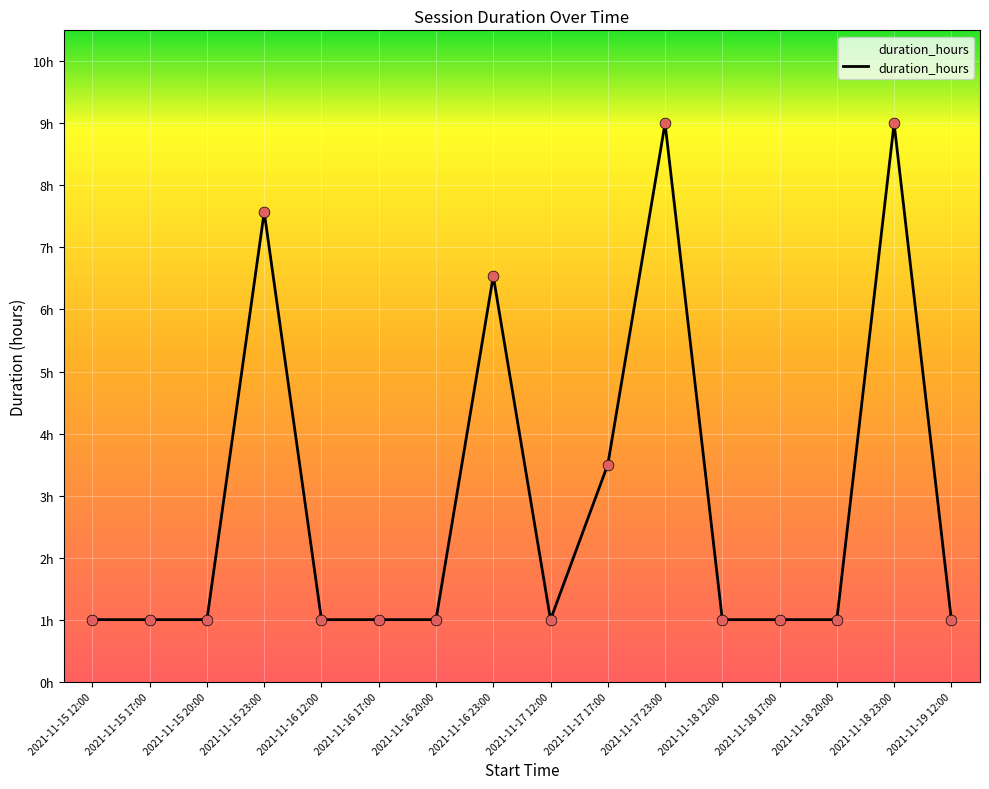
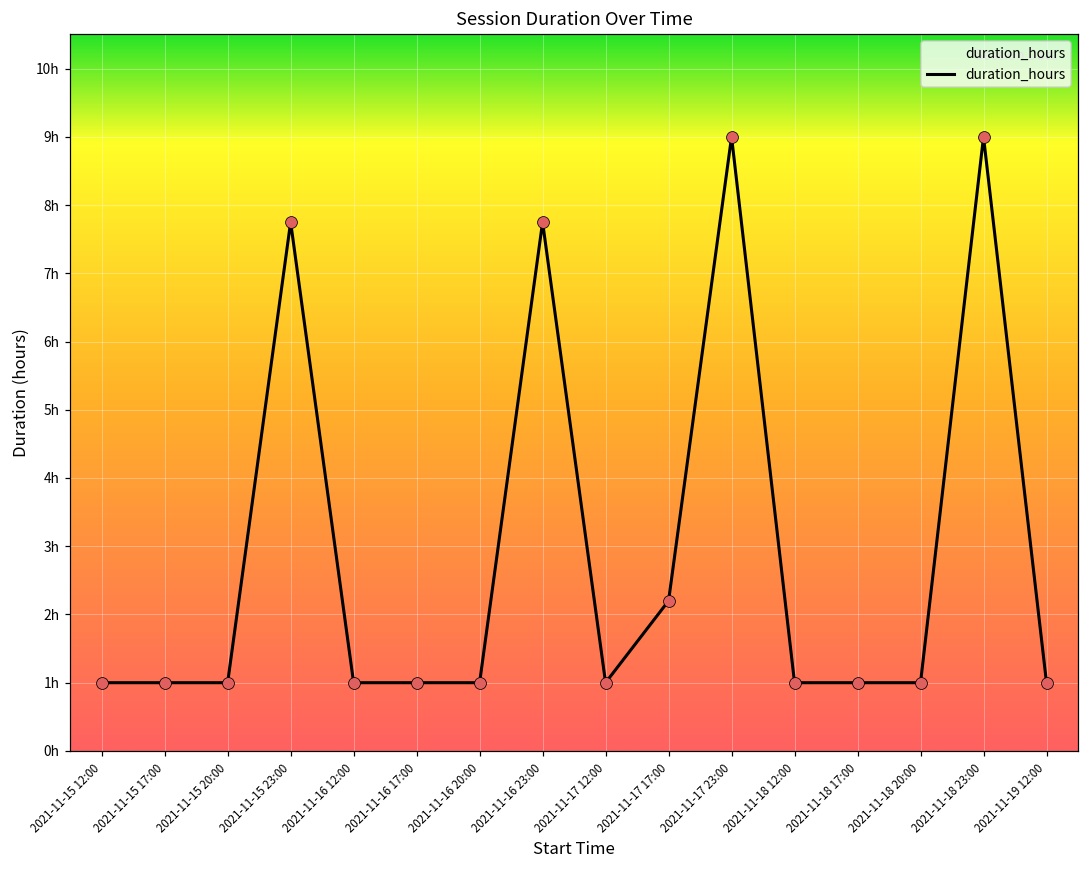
  {
    "2021-11-15 12:00": "1.0h",
    "2021-11-15 17:00": "1.0h",
    "2021-11-15 20:00": "1.0h",
-   "2021-11-15 23:00": "7.6h",
+   "2021-11-15 23:00": "7.8h",
    "2021-11-16 12:00": "1.0h",
    "2021-11-16 17:00": "1.0h",
    "2021-11-16 20:00": "1.0h",
-   "2021-11-16 23:00": "6.5h",
+   "2021-11-16 23:00": "7.8h",
    "2021-11-17 12:00": "1.0h",
-   "2021-11-17 17:00": "3.5h",
+   "2021-11-17 17:00": "2.2h",
    "2021-11-17 23:00": "9.0h",
    "2021-11-18 12:00": "1.0h",
    "2021-11-18 17:00": "1.0h",
    "2021-11-18 20:00": "1.0h",
    "2021-11-18 23:00": "9.0h",
    "2021-11-19 12:00": "1.0h"
  }
